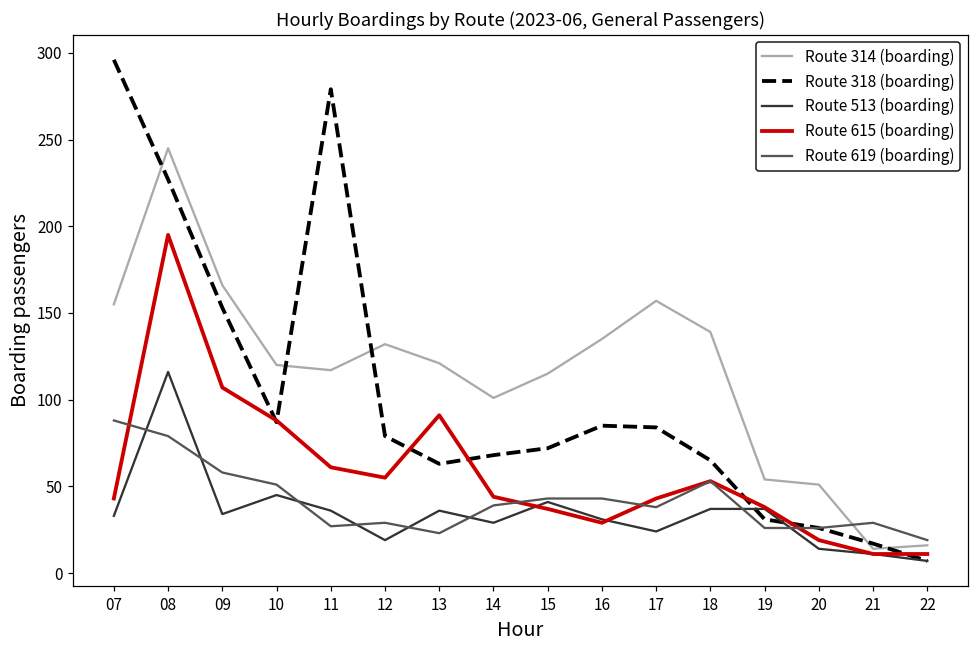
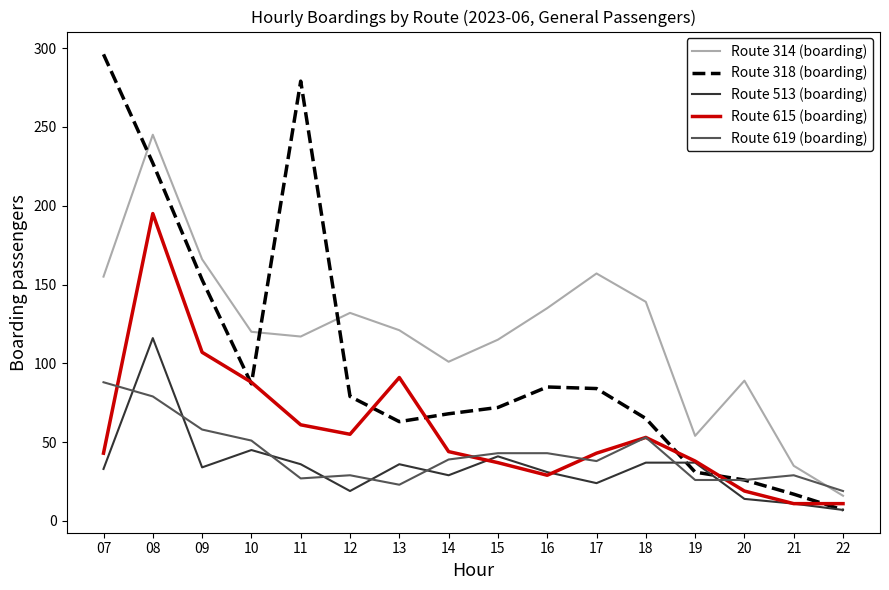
  {
    "Route 314 (boarding)": {
      "07": 155,
      "08": 245,
      "09": 166,
      "10": 120,
      "11": 117,
      "12": 132,
      "13": 121,
      "14": 101,
      "15": 115,
      "16": 135,
      "17": 157,
      "18": 139,
      "19": 54,
-     "20": 51,
-     "21": 14,
+     "20": 89,
+     "21": 35,
      "22": 16
    },
    "Route 318 (boarding)": {
      "07": 296,
      "08": 227,
      "09": 153,
      "11": 279,
      "12": 79,
      "13": 63,
      "14": 68,
      "15": 72,
      "16": 85,
      "17": 84,
      "18": 65,
      "19": 31,
      "21": 17
    },
    "Route 615 (boarding)": {
      "07": 43,
      "08": 195,
      "09": 107,
      "11": 61,
      "12": 55,
      "13": 91,
      "14": 44,
      "15": 37,
      "16": 29,
      "17": 43,
      "20": 19,
      "22": 11
    }
  }
